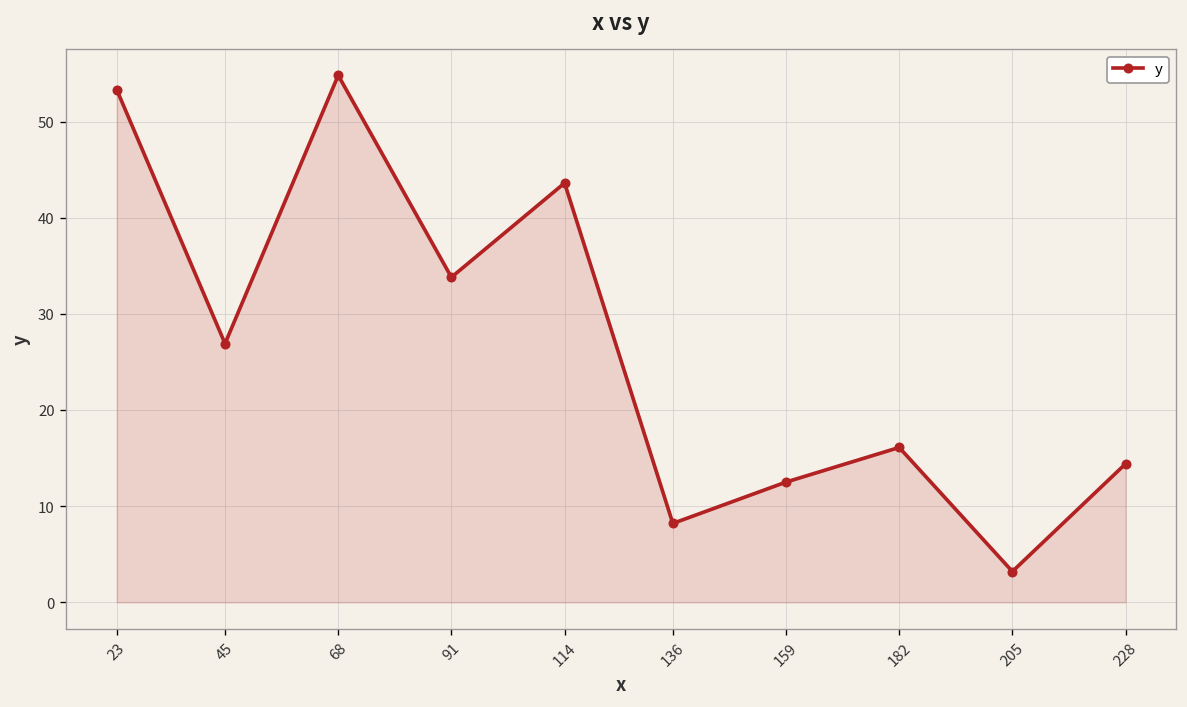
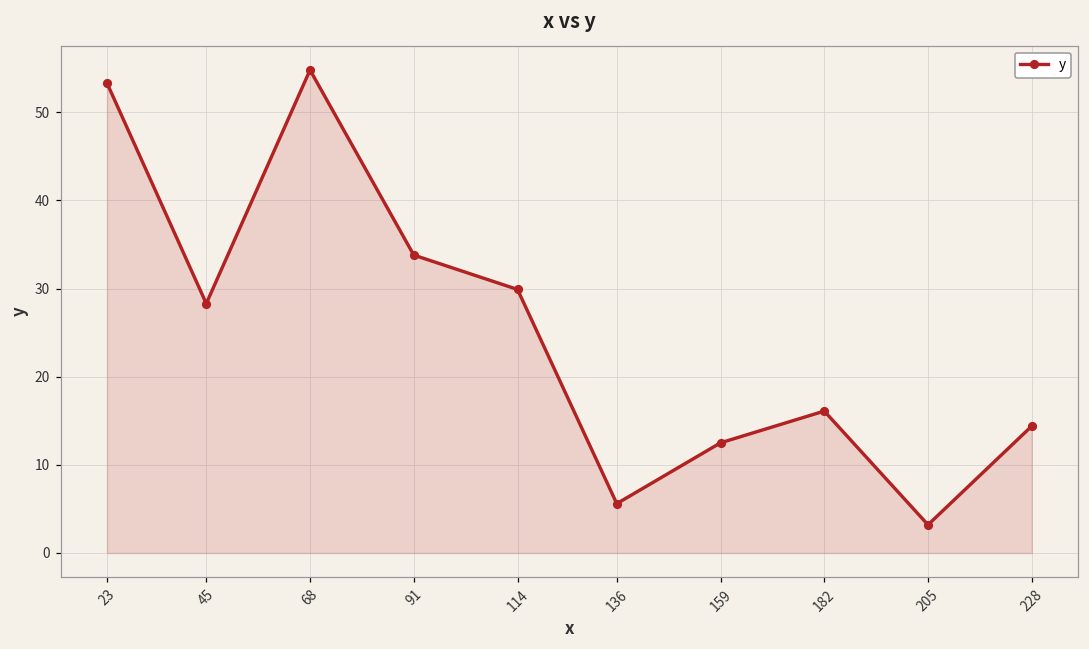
  {
    "23": 53,
-   "45": 27,
+   "45": 28,
    "68": 55,
    "91": 34,
-   "114": 44,
-   "136": 8,
+   "114": 30,
+   "136": 6,
    "159": 13,
    "182": 16,
    "205": 3,
    "228": 14
  }
